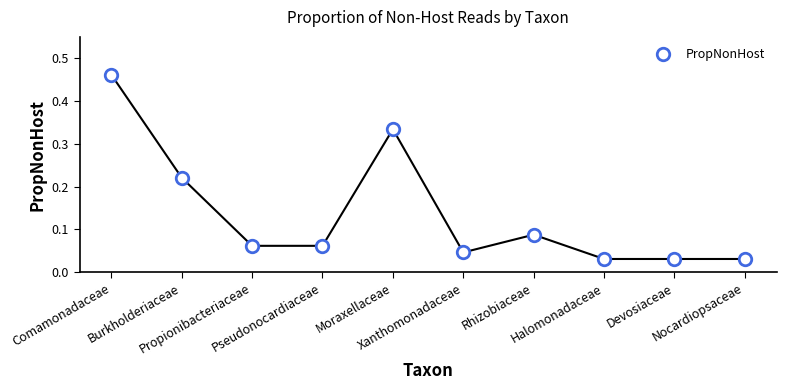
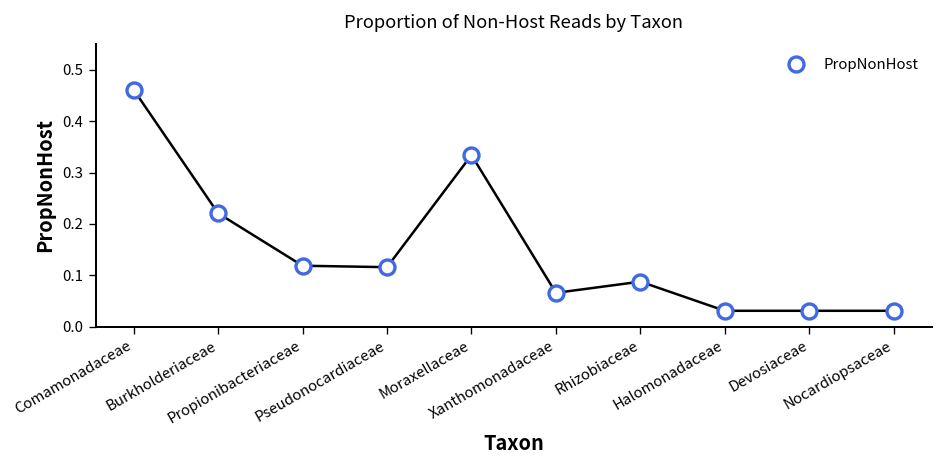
  {
    "Comamonadaceae": 0.46,
    "Burkholderiaceae": 0.22,
-   "Propionibacteriaceae": 0.06,
-   "Pseudonocardiaceae": 0.06,
+   "Propionibacteriaceae": 0.12,
+   "Pseudonocardiaceae": 0.12,
    "Moraxellaceae": 0.33,
-   "Xanthomonadaceae": 0.05,
+   "Xanthomonadaceae": 0.07,
    "Rhizobiaceae": 0.09,
    "Halomonadaceae": 0.03,
    "Devosiaceae": 0.03,
    "Nocardiopsaceae": 0.03
  }
